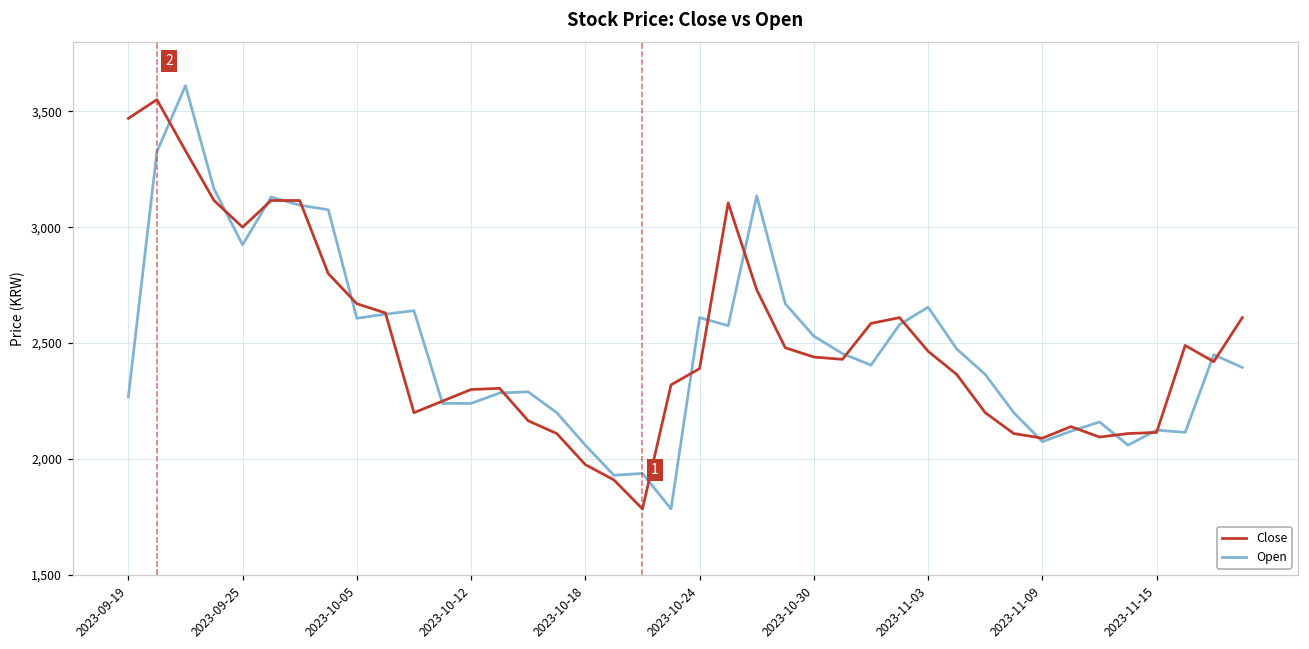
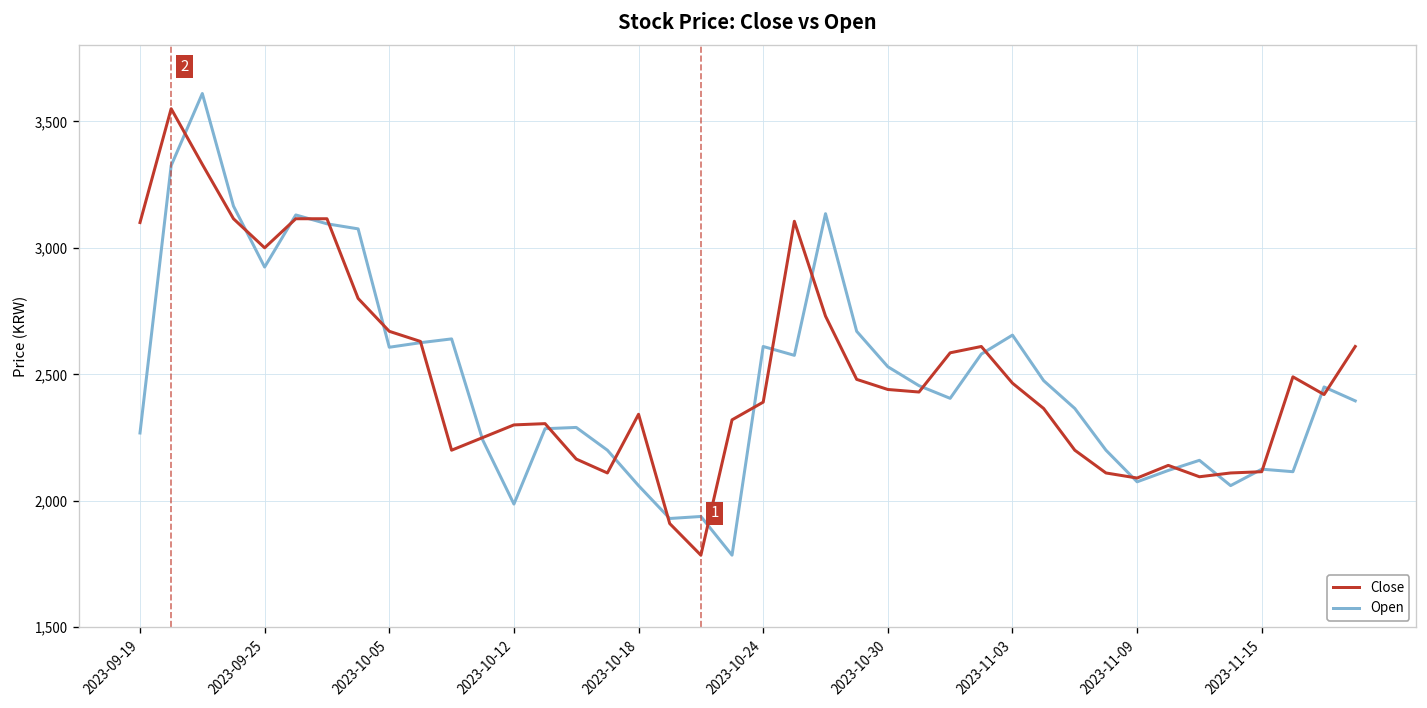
  {
    "Close": {
-     "2023-09-19": "3,470",
+     "2023-09-19": "3,100",
      "2023-09-25": "3,000",
      "2023-10-05": "2,670",
      "2023-10-12": "2,300",
-     "2023-10-18": "1,980",
+     "2023-10-18": "2,340",
      "2023-10-24": "2,390",
      "2023-10-30": "2,440",
      "2023-11-03": "2,470",
      "2023-11-09": "2,090"
    },
    "Open": {
      "2023-09-19": "2,270",
      "2023-09-25": "2,920",
      "2023-10-05": "2,610",
-     "2023-10-12": "2,240",
+     "2023-10-12": "1,990",
      "2023-10-18": "2,060",
      "2023-10-24": "2,610",
      "2023-10-30": "2,530",
      "2023-11-03": "2,660",
      "2023-11-09": "2,080"
    }
  }
